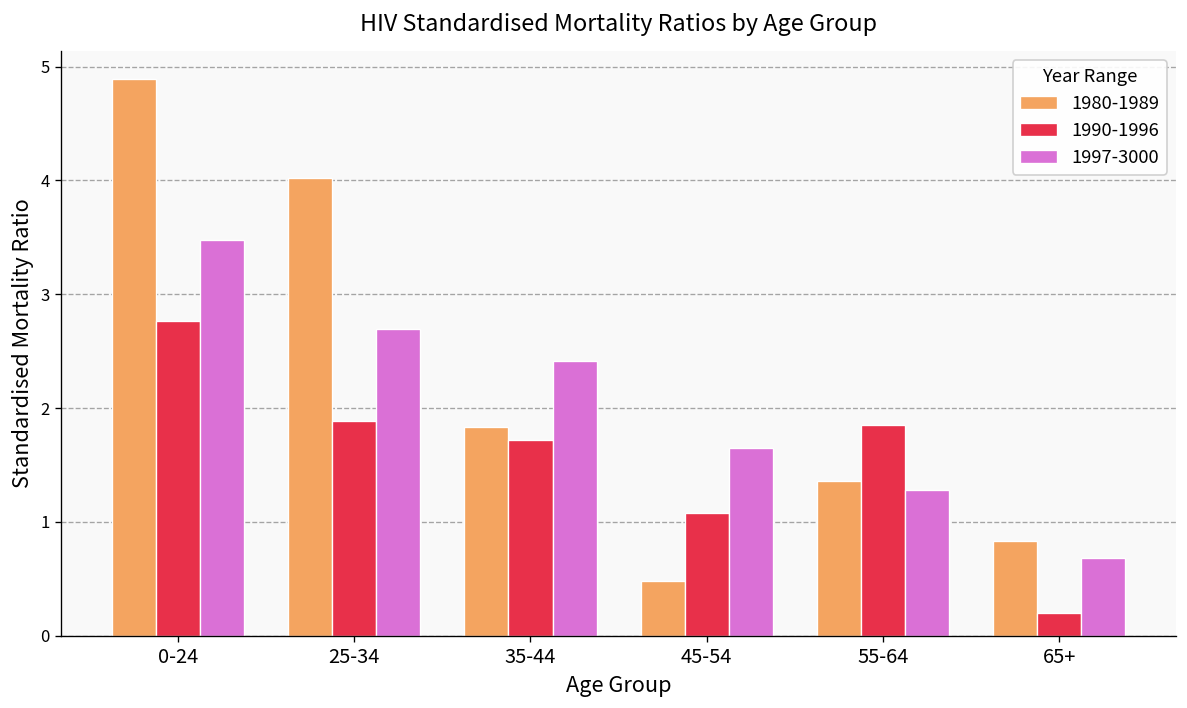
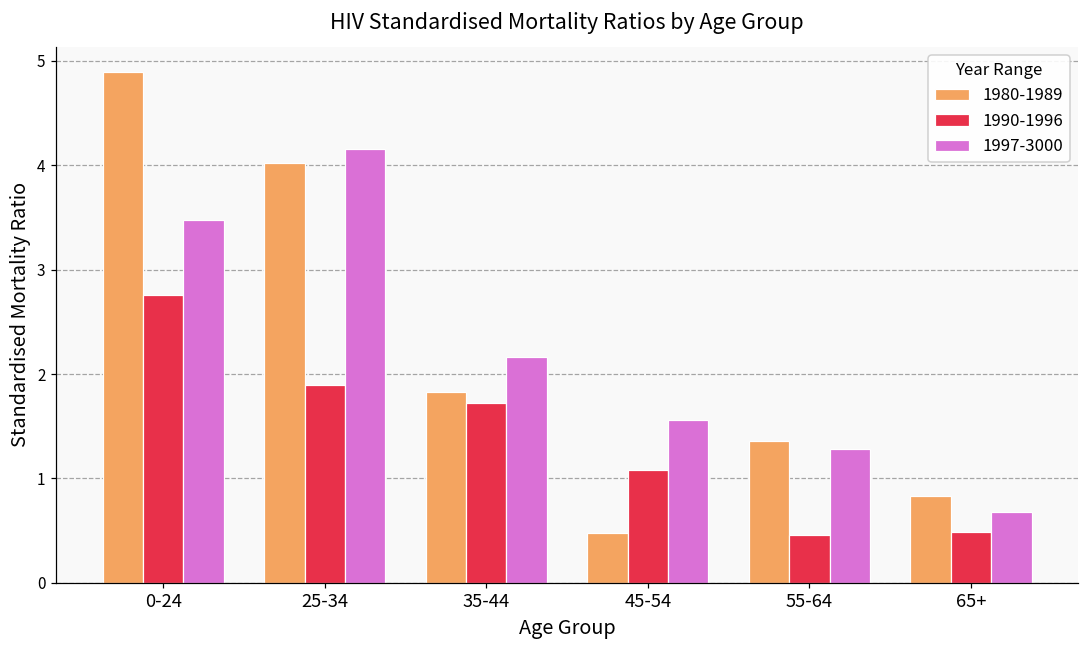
  {
    "1980-1989": {
      "0-24": 4.9,
      "25-34": 4.0,
      "35-44": 1.8,
      "45-54": 0.5,
      "55-64": 1.4,
      "65+": 0.8
    },
    "1990-1996": {
      "0-24": 2.8,
      "25-34": 1.9,
      "35-44": 1.7,
      "45-54": 1.1,
-     "55-64": 1.9,
-     "65+": 0.2
+     "55-64": 0.5,
+     "65+": 0.5
    },
    "1997-3000": {
      "0-24": 3.5,
-     "25-34": 2.7,
-     "35-44": 2.4,
-     "45-54": 1.7,
+     "25-34": 4.2,
+     "35-44": 2.2,
+     "45-54": 1.6,
      "55-64": 1.3,
      "65+": 0.7
    }
  }
